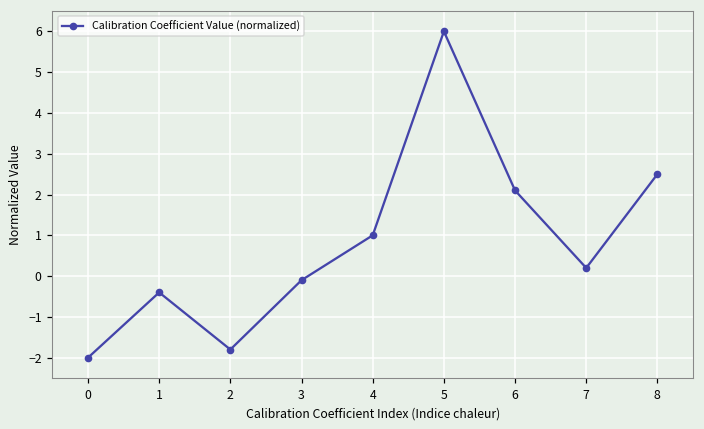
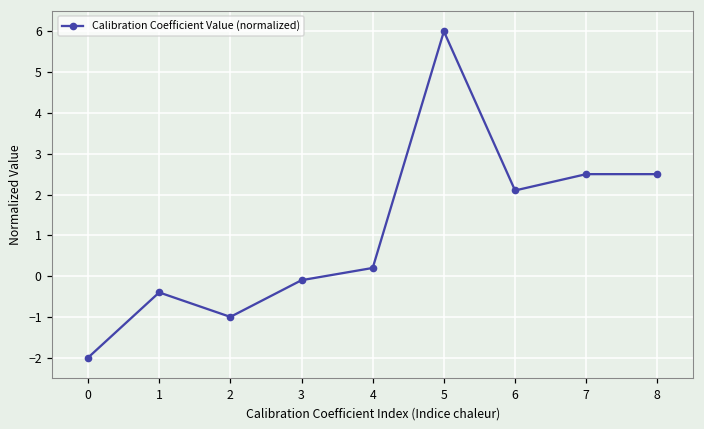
  {
    "0": -2.0,
    "1": -0.4,
-   "2": -1.8,
+   "2": -1.0,
    "3": -0.1,
-   "4": 1.0,
+   "4": 0.2,
    "5": 6.0,
    "6": 2.1,
-   "7": 0.2,
+   "7": 2.5,
    "8": 2.5
  }
